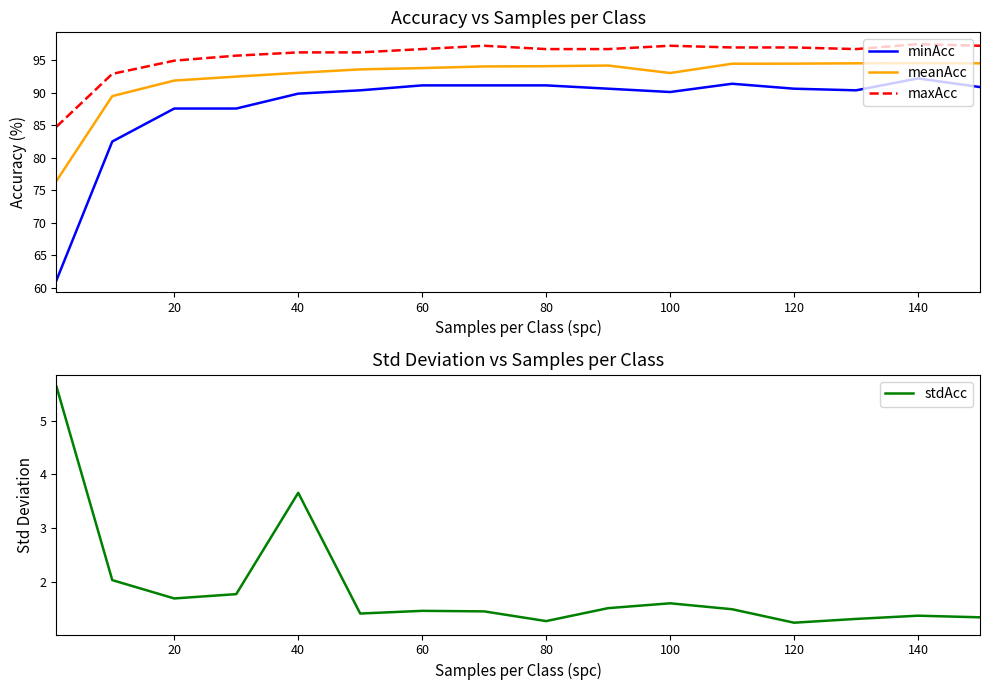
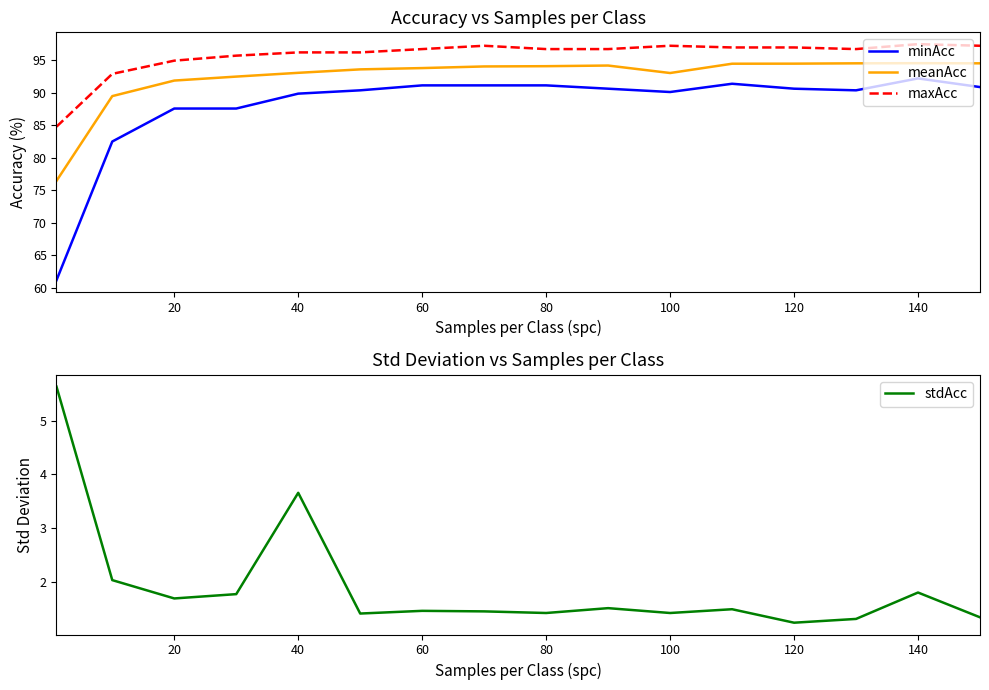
  {
    "Accuracy vs Samples per Class": {
      "minAcc": {
        "20": 88,
        "40": 90,
        "60": 91,
        "80": 91,
        "100": 90,
        "120": 91
      },
      "meanAcc": {
        "20": 92,
        "40": 93,
        "60": 94,
        "80": 94,
        "100": 93,
        "120": 94
      },
      "maxAcc": {
        "20": 95,
        "40": 96,
        "60": 97,
        "80": 97,
        "100": 97,
        "120": 97
      }
    },
    "Std Deviation vs Samples per Class": {
      "20": 1.7,
      "40": 3.7,
      "60": 1.5,
-     "80": 1.3,
-     "100": 1.6,
+     "80": 1.4,
+     "100": 1.4,
      "120": 1.3,
-     "140": 1.4
+     "140": 1.8
    }
  }
